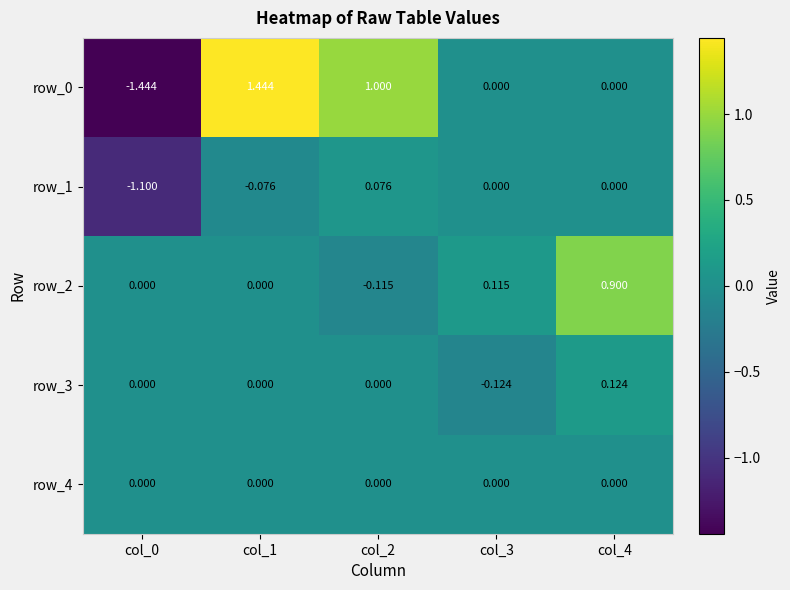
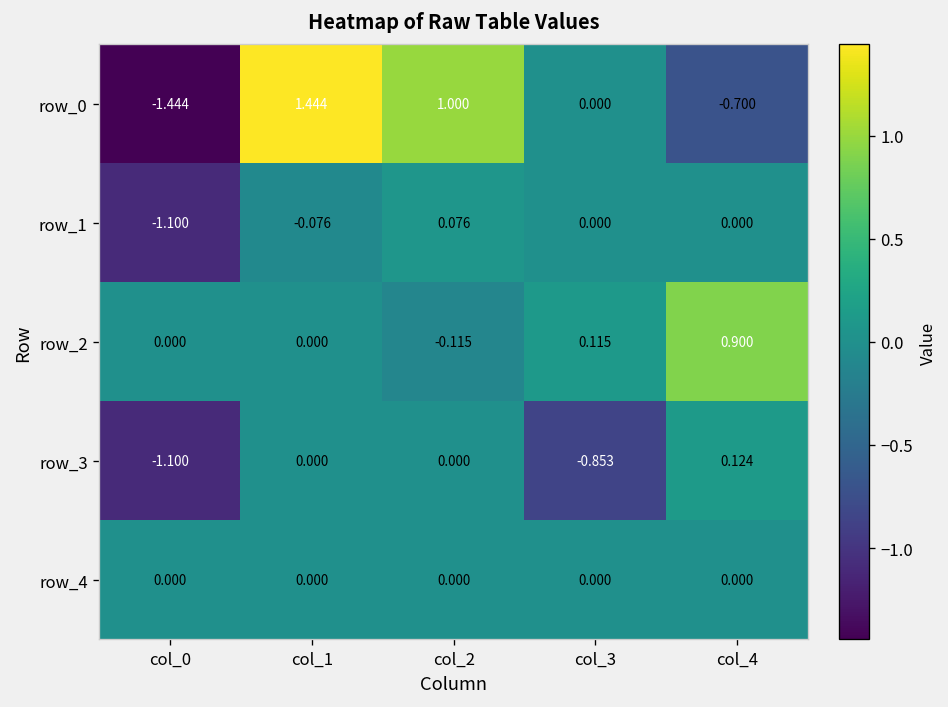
  {
    "row_0": {
      "col_0": -1.444,
      "col_1": 1.444,
      "col_2": 1.000,
      "col_3": 0.000,
-     "col_4": 0.000
+     "col_4": -0.700
    },
    "row_1": {
      "col_0": -1.100,
      "col_1": -0.076,
      "col_2": 0.076,
      "col_3": 0.000,
      "col_4": 0.000
    },
    "row_2": {
      "col_0": 0.000,
      "col_1": 0.000,
      "col_2": -0.115,
      "col_3": 0.115,
      "col_4": 0.900
    },
    "row_3": {
-     "col_0": 0.000,
+     "col_0": -1.100,
      "col_1": 0.000,
      "col_2": 0.000,
-     "col_3": -0.124,
+     "col_3": -0.853,
      "col_4": 0.124
    },
    "row_4": {
      "col_0": 0.000,
      "col_1": 0.000,
      "col_2": 0.000,
      "col_3": 0.000,
      "col_4": 0.000
    }
  }
